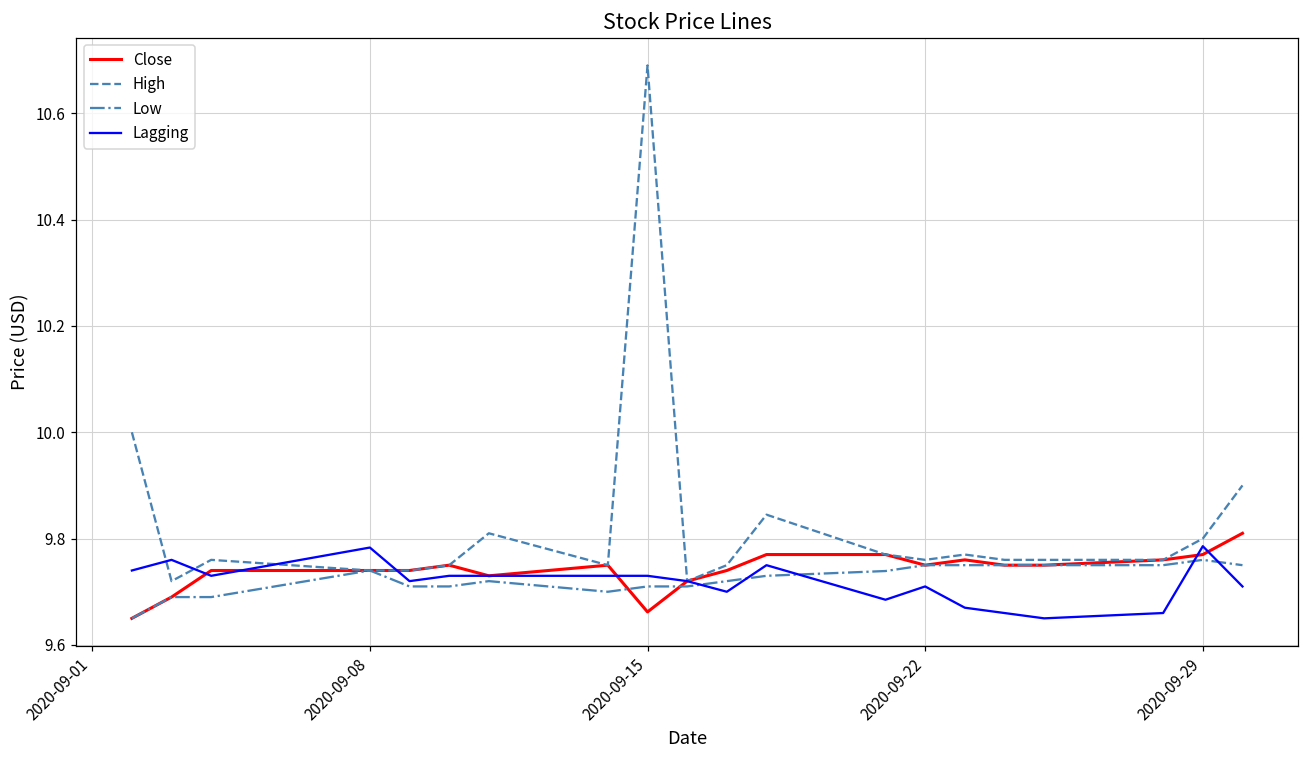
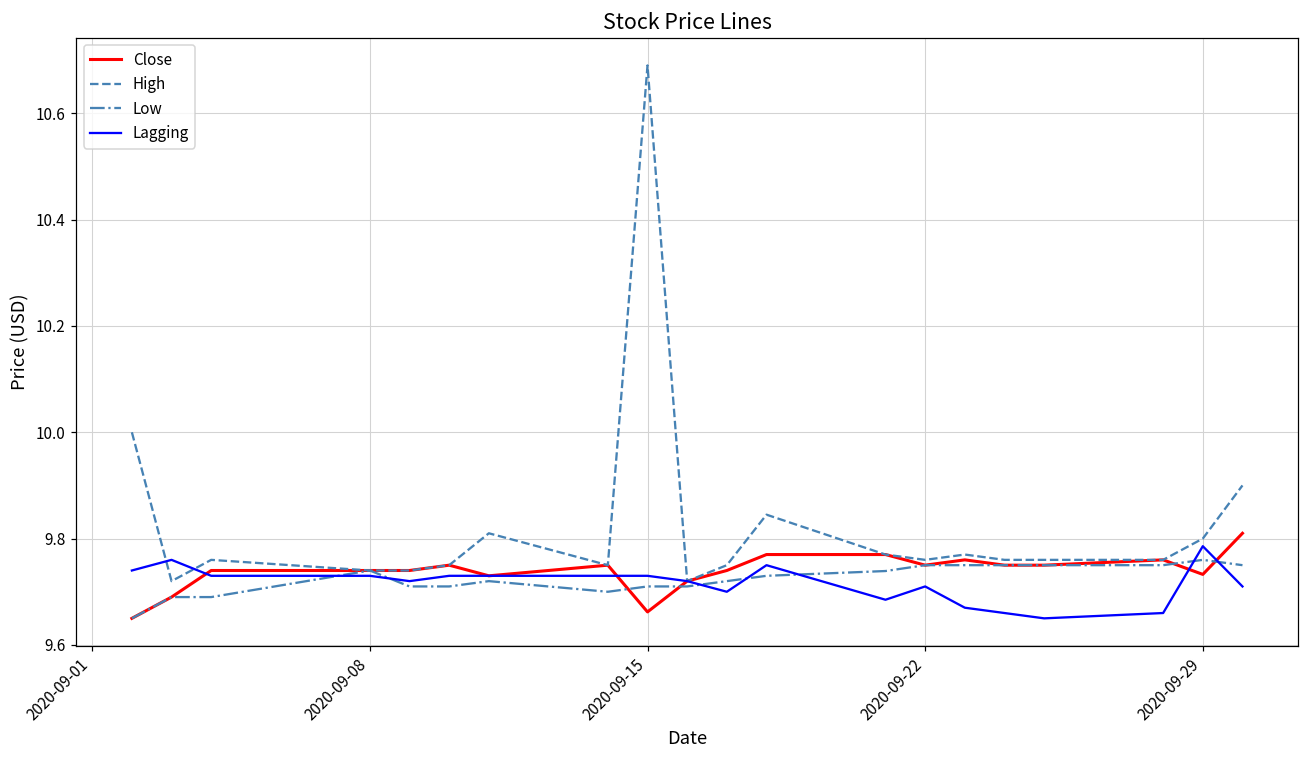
  {
    "Close": {
      "2020-09-15": 9.66,
-     "2020-09-29": 9.77
+     "2020-09-29": 9.73
    },
    "Lagging": {
-     "2020-09-08": 9.78,
+     "2020-09-08": 9.73,
      "2020-09-15": 9.73,
      "2020-09-22": 9.71,
      "2020-09-29": 9.79
    }
  }
